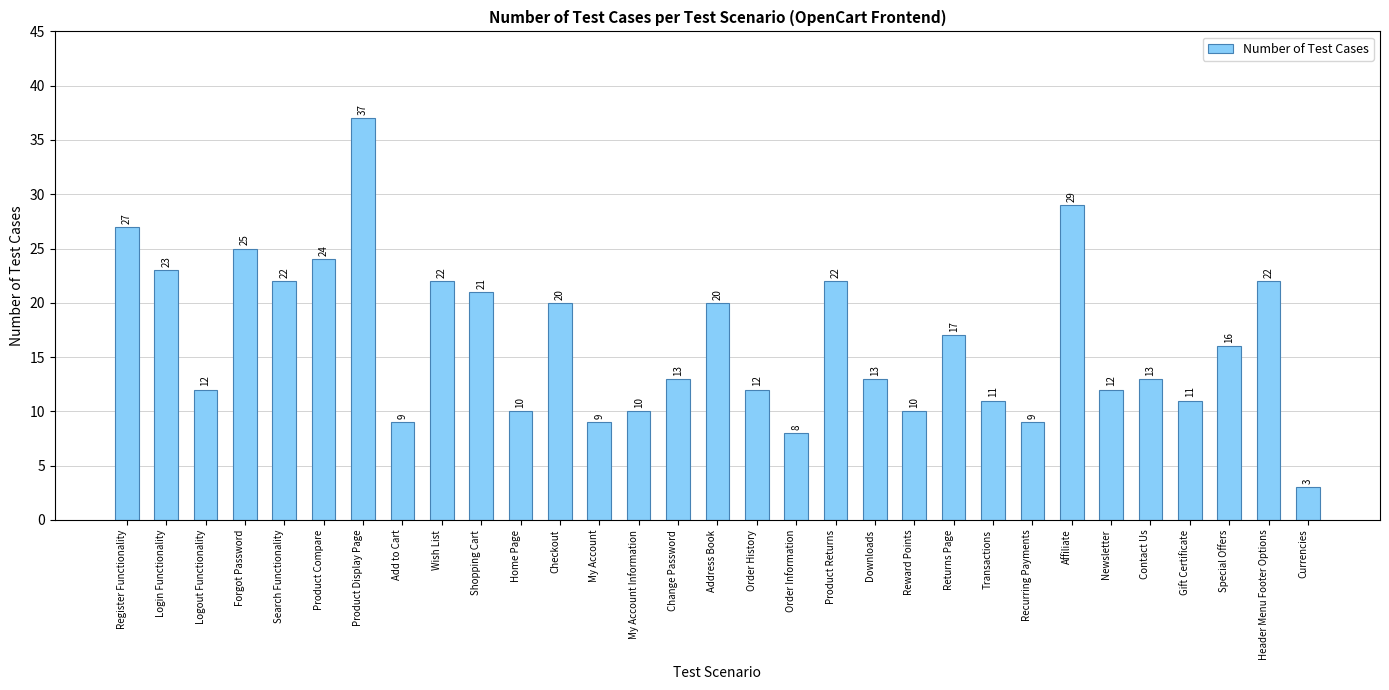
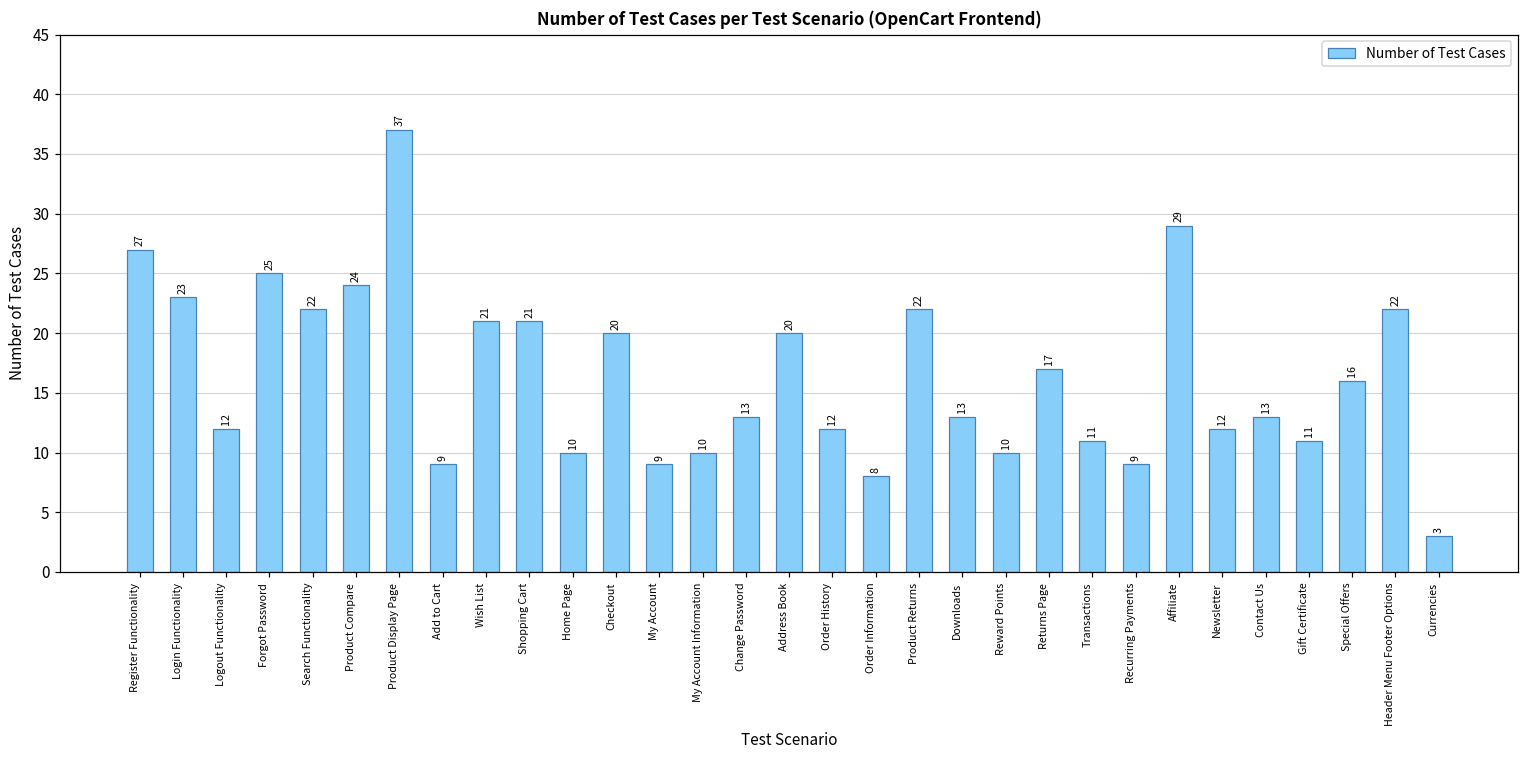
  {
    "Register Functionality": 27,
    "Login Functionality": 23,
    "Logout Functionality": 12,
    "Forgot Password": 25,
    "Search Functionality": 22,
    "Product Compare": 24,
    "Product Display Page": 37,
    "Add to Cart": 9,
-   "Wish List": 22,
+   "Wish List": 21,
    "Shopping Cart": 21,
    "Home Page": 10,
    "Checkout": 20,
    "My Account": 9,
    "My Account Information": 10,
    "Change Password": 13,
    "Address Book": 20,
    "Order History": 12,
    "Order Information": 8,
    "Product Returns": 22,
    "Downloads": 13,
    "Reward Points": 10,
    "Returns Page": 17,
    "Transactions": 11,
    "Recurring Payments": 9,
    "Affiliate": 29,
    "Newsletter": 12,
    "Contact Us": 13,
    "Gift Certificate": 11,
    "Special Offers": 16,
    "Header Menu Footer Options": 22,
    "Currencies": 3
  }
